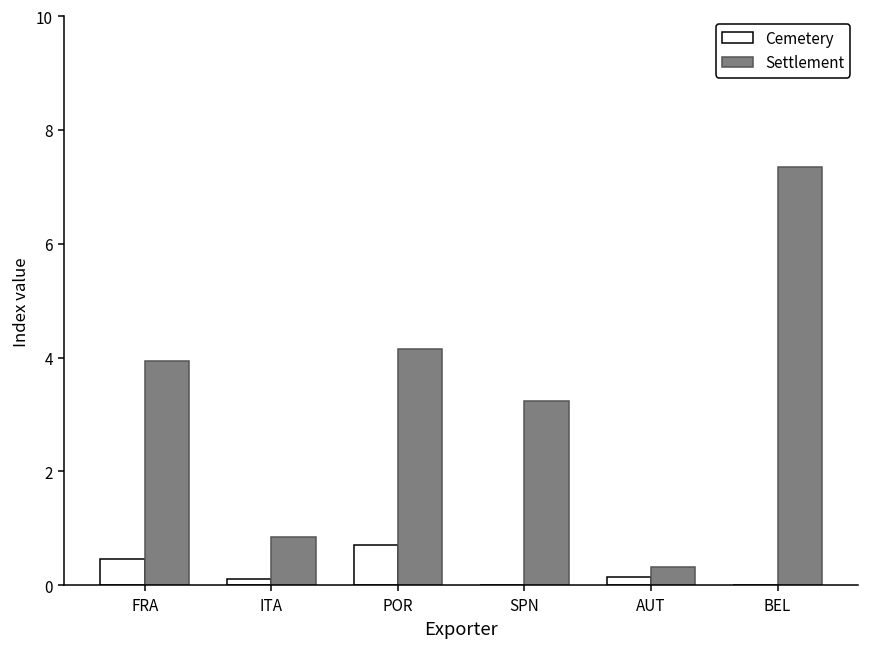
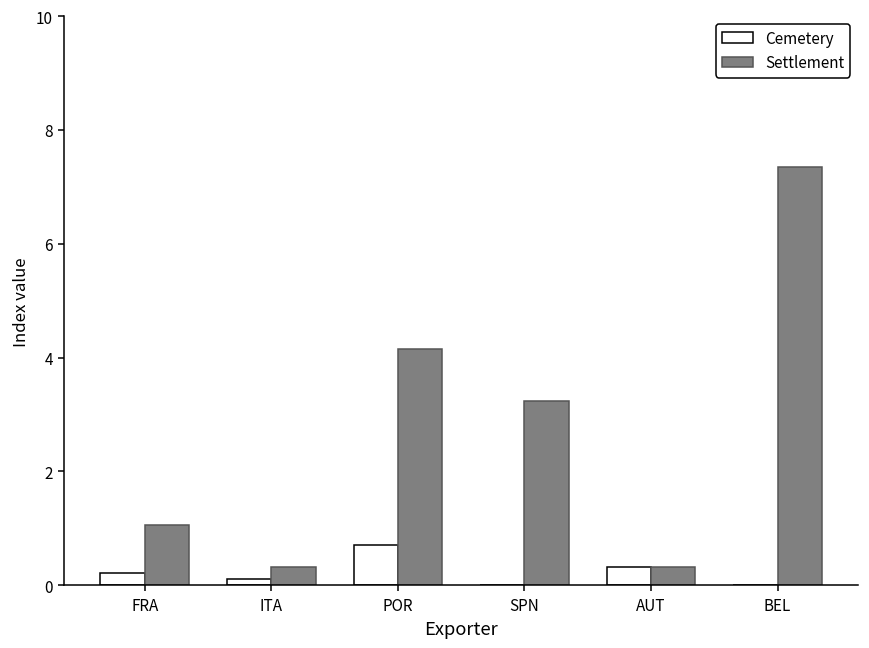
  {
    "Cemetery": {
-     "FRA": 0.5,
+     "FRA": 0.2,
      "ITA": 0.1,
      "POR": 0.7,
      "SPN": 0.0,
-     "AUT": 0.1,
+     "AUT": 0.3,
      "BEL": 0.0
    },
    "Settlement": {
-     "FRA": 3.9,
-     "ITA": 0.9,
+     "FRA": 1.1,
+     "ITA": 0.3,
      "POR": 4.1,
      "SPN": 3.2,
      "AUT": 0.3,
      "BEL": 7.4
    }
  }
